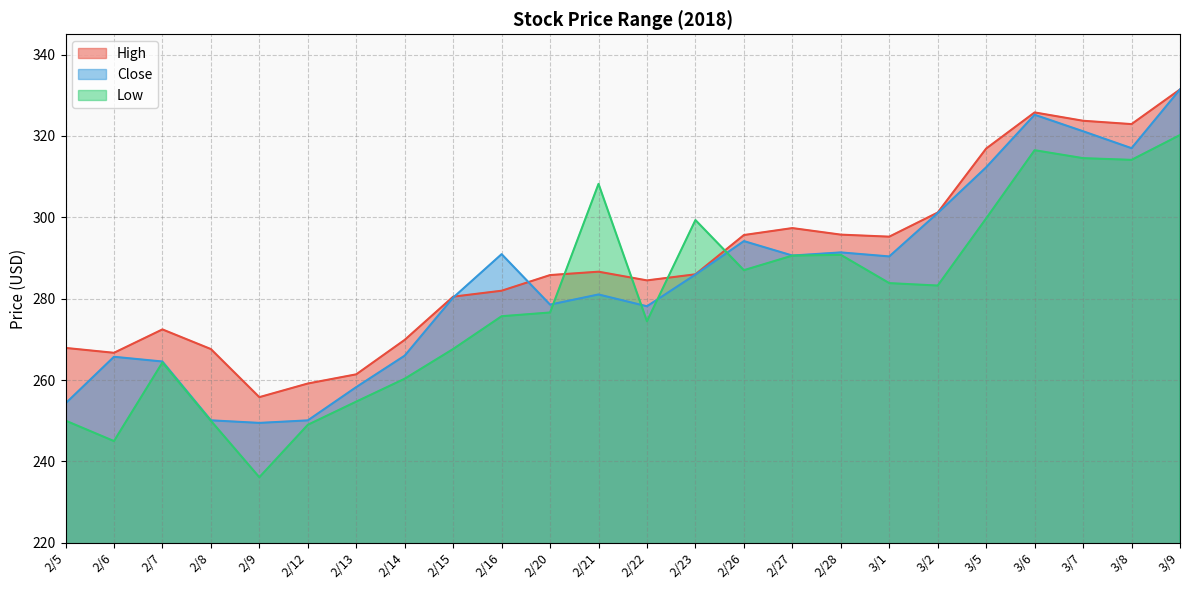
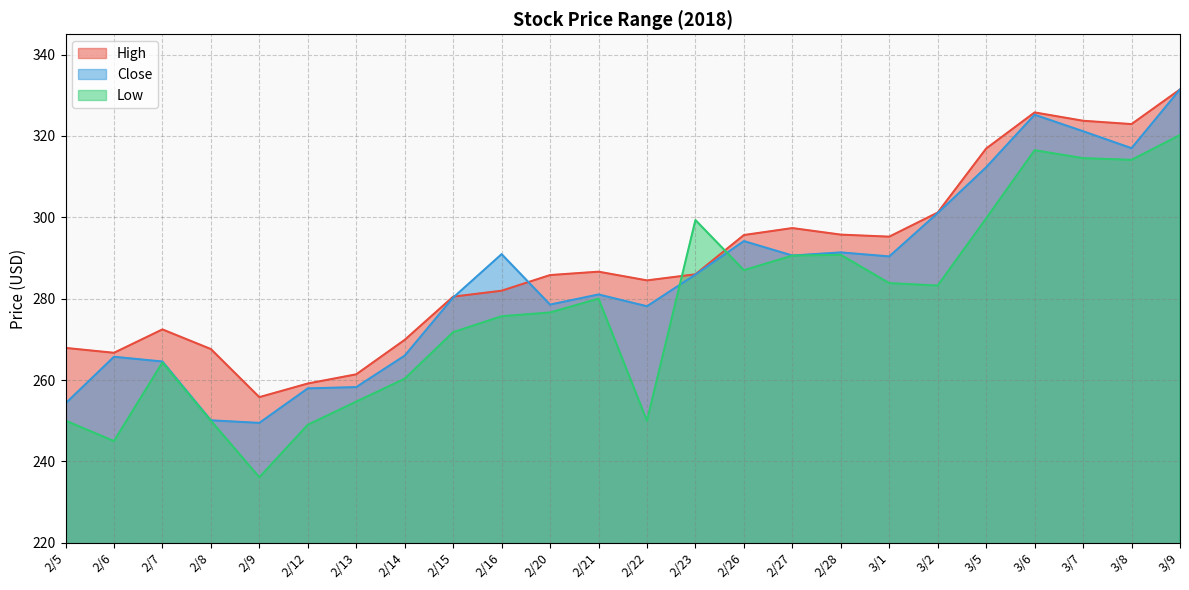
  {
    "High": {
      "2/5": 268,
      "2/6": 267,
      "2/7": 272,
      "2/8": 268,
      "2/9": 256,
      "2/12": 259,
      "2/13": 261,
      "2/14": 270,
      "2/16": 282,
      "2/20": 286,
      "2/21": 287,
      "2/22": 285,
      "2/26": 296,
      "2/27": 297,
      "2/28": 296,
      "3/1": 295,
      "3/5": 317,
      "3/7": 324,
      "3/8": 323
    },
    "Close": {
      "2/5": 254,
      "2/6": 266,
      "2/9": 249,
-     "2/12": 250,
+     "2/12": 258,
      "2/13": 258,
      "2/14": 266,
      "2/16": 291,
      "2/20": 279,
      "2/21": 281,
      "2/22": 278,
      "2/26": 294,
      "3/1": 290,
      "3/5": 312,
      "3/7": 321,
      "3/8": 317
    },
    "Low": {
      "2/5": 250,
      "2/6": 245,
      "2/9": 236,
      "2/12": 249,
      "2/13": 255,
      "2/14": 260,
-     "2/15": 268,
+     "2/15": 272,
      "2/16": 276,
      "2/20": 277,
-     "2/21": 308,
-     "2/22": 274,
+     "2/21": 280,
+     "2/22": 250,
      "2/23": 299,
      "2/26": 287,
      "3/1": 284,
      "3/2": 283,
      "3/5": 300,
      "3/6": 317,
      "3/7": 315,
      "3/8": 314,
      "3/9": 320
    }
  }
